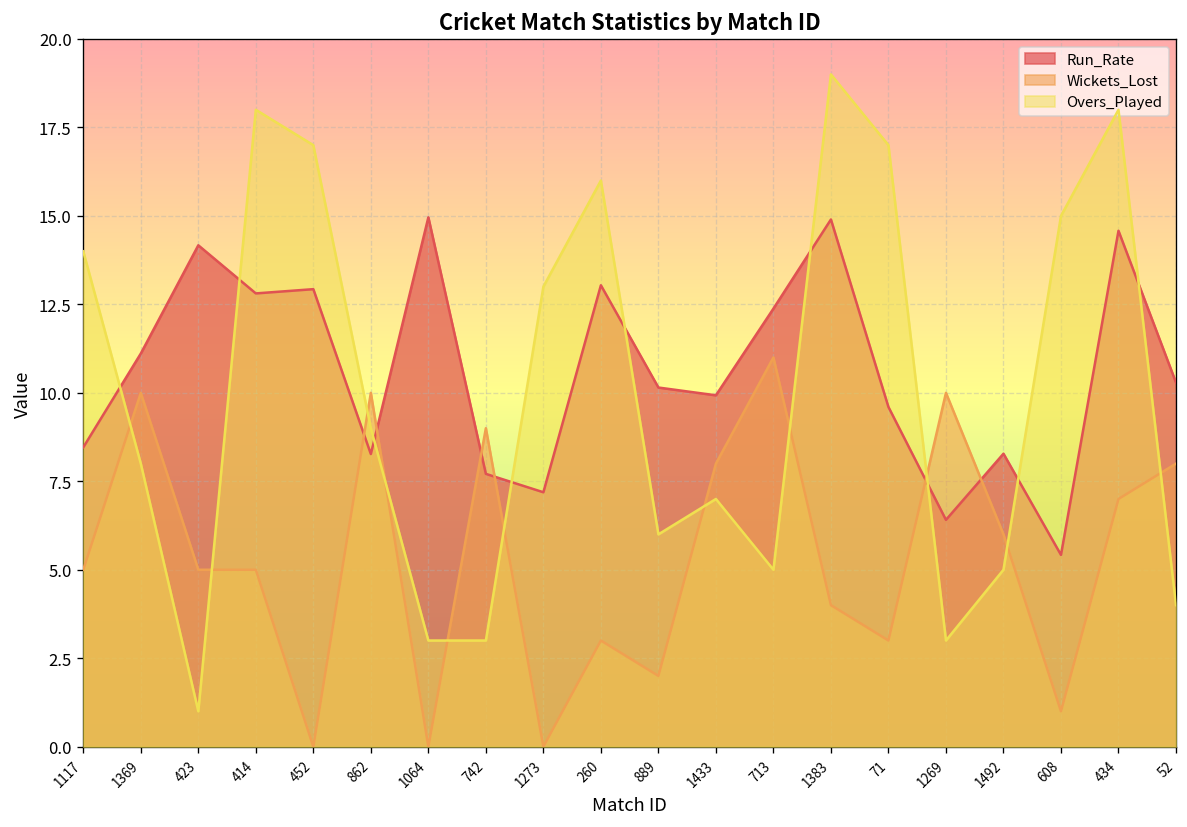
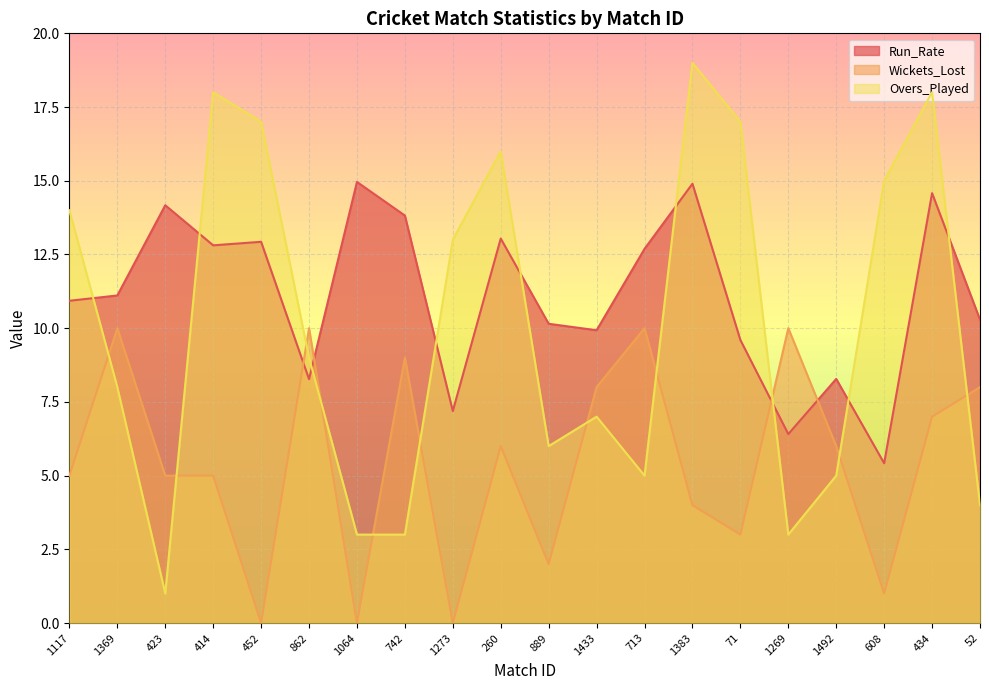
  {
    "Run_Rate": {
-     "1117": 8.5,
+     "1117": 10.9,
      "1369": 11.1,
      "423": 14.2,
      "414": 12.8,
      "452": 12.9,
      "862": 8.3,
      "1064": 15.0,
-     "742": 7.7,
+     "742": 13.8,
      "1273": 7.2,
      "260": 13.0,
      "889": 10.2,
      "1433": 9.9,
-     "713": 12.4,
+     "713": 12.7,
      "1383": 14.9,
      "71": 9.6,
      "1269": 6.4,
      "1492": 8.3,
      "608": 5.4,
      "434": 14.6,
      "52": 10.3
    },
    "Wickets_Lost": {
      "1117": 5,
      "1369": 10,
      "423": 5,
      "414": 5,
      "452": 0,
      "862": 10,
      "1064": 0,
      "742": 9,
      "1273": 0,
-     "260": 3,
+     "260": 6,
      "889": 2,
      "1433": 8,
-     "713": 11,
+     "713": 10,
      "1383": 4,
      "71": 3,
      "1269": 10,
      "1492": 6,
      "608": 1,
      "434": 7,
      "52": 8
    },
    "Overs_Played": {
      "1117": 14.0,
      "1369": 8.0,
      "423": 1.0,
      "414": 18.0,
      "452": 17.0,
      "862": 9.0,
      "1064": 3.0,
      "742": 3.0,
      "1273": 13.0,
      "260": 16.0,
      "889": 6.0,
      "1433": 7.0,
      "713": 5.0,
      "1383": 19.0,
      "71": 17.0,
      "1269": 3.0,
      "1492": 5.0,
      "608": 15.0,
      "52": 4.0
    }
  }
